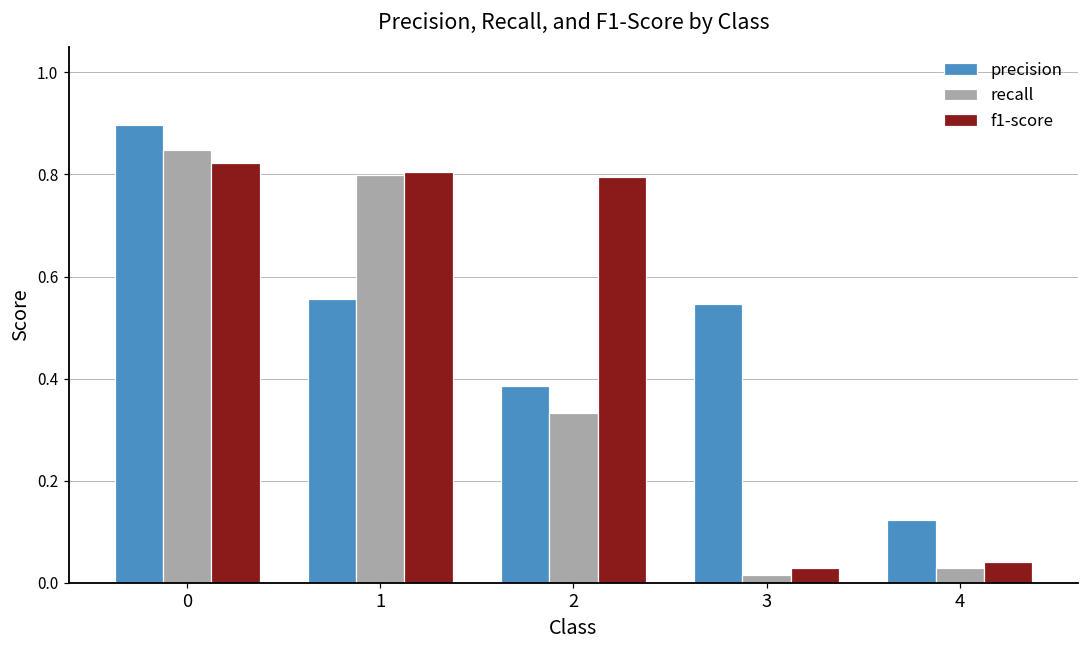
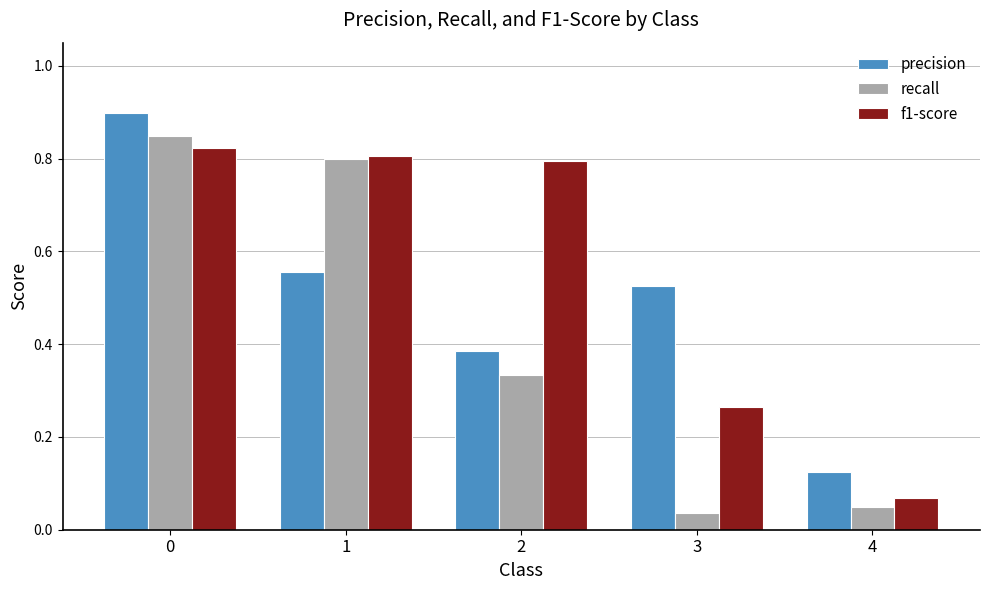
  {
    "precision": {
      "0": 0.90,
      "1": 0.56,
      "2": 0.38,
-     "3": 0.55,
+     "3": 0.53,
      "4": 0.12
    },
    "recall": {
      "0": 0.85,
      "1": 0.80,
      "2": 0.33,
-     "3": 0.01,
-     "4": 0.03
+     "3": 0.04,
+     "4": 0.05
    },
    "f1-score": {
      "0": 0.82,
      "1": 0.81,
      "2": 0.79,
-     "3": 0.03,
-     "4": 0.04
+     "3": 0.26,
+     "4": 0.07
    }
  }
